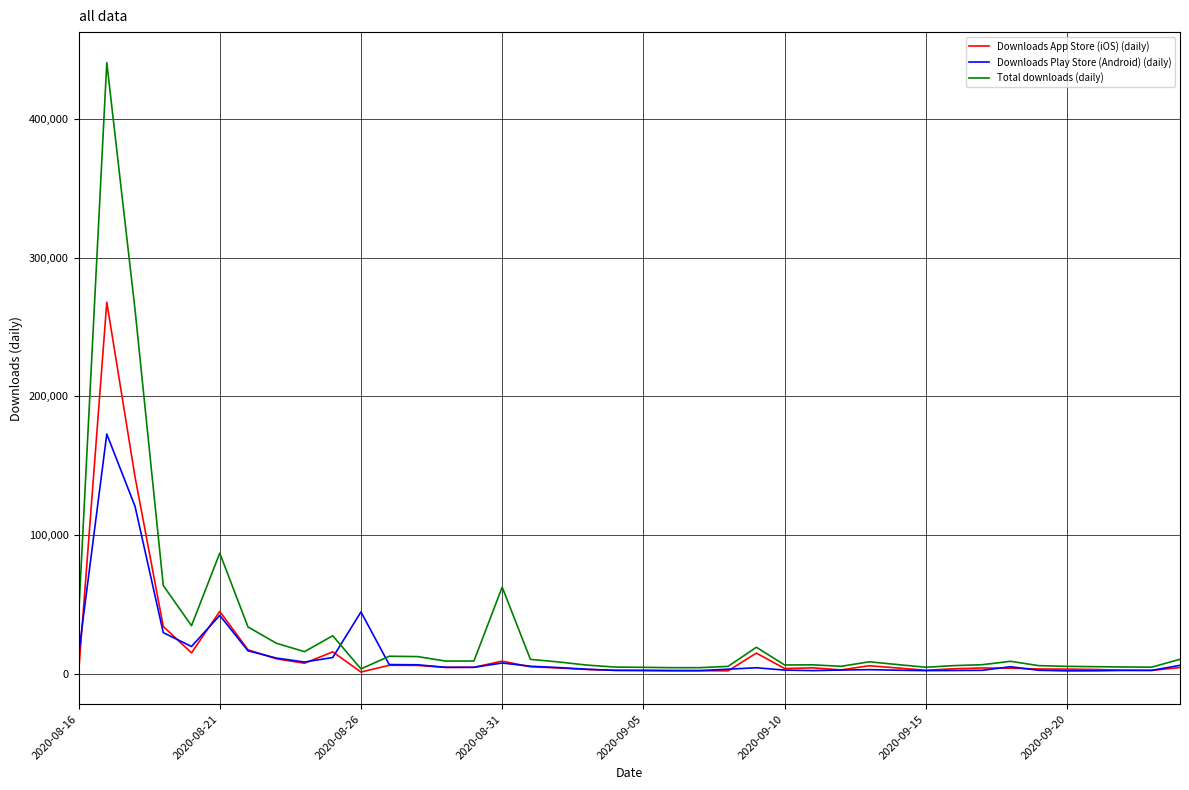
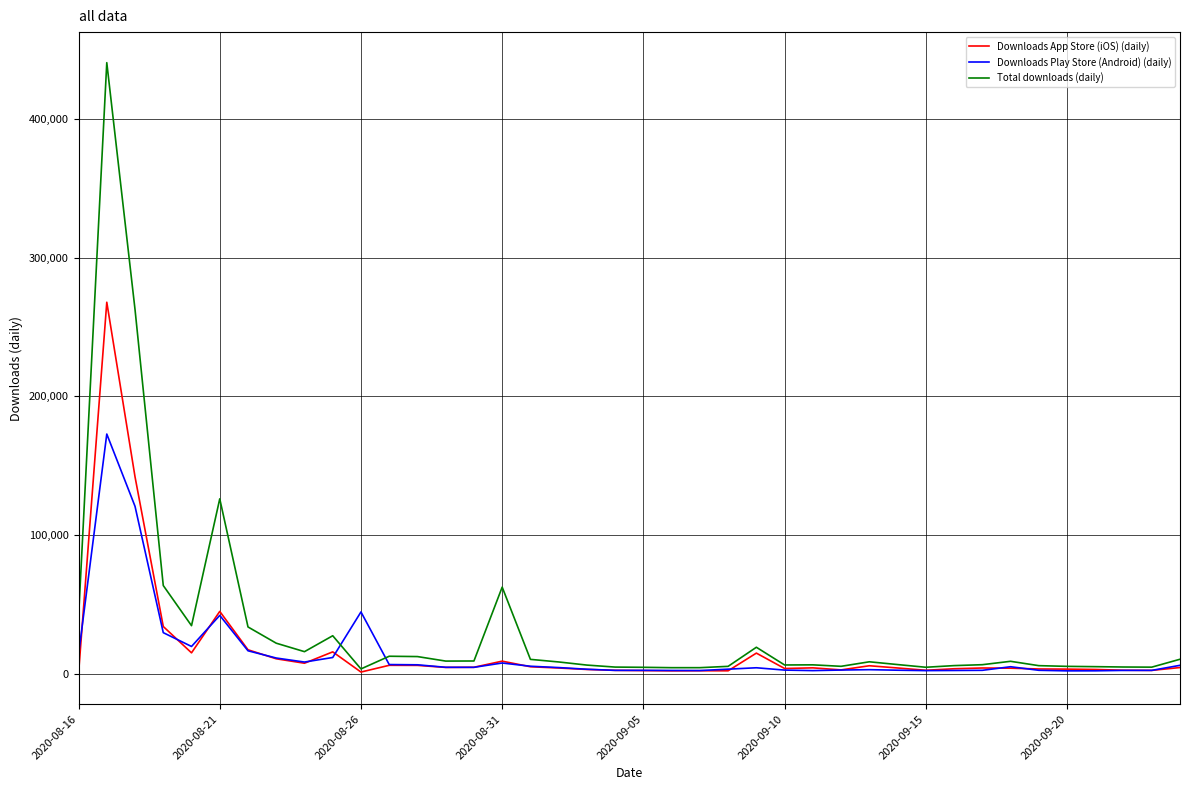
  {
    "Downloads App Store (iOS) (daily)": {
      "2020-08-16": "0",
      "2020-08-21": "45,000",
      "2020-08-26": "1,000"
    },
    "Downloads Play Store (Android) (daily)": {
      "2020-08-16": "14,000",
      "2020-08-21": "42,000",
      "2020-08-26": "45,000"
    },
    "Total downloads (daily)": {
      "2020-08-16": "40,000",
-     "2020-08-21": "87,000",
+     "2020-08-21": "126,000",
      "2020-08-26": "3,000",
      "2020-08-31": "62,000",
      "2020-09-05": "5,000",
      "2020-09-10": "6,000",
      "2020-09-15": "5,000",
      "2020-09-20": "5,000"
    }
  }
